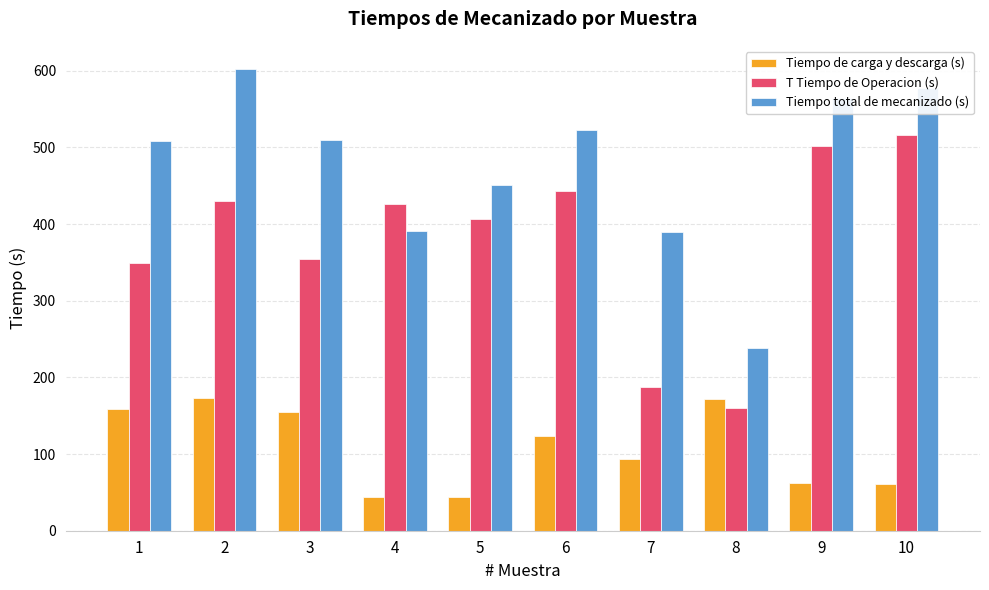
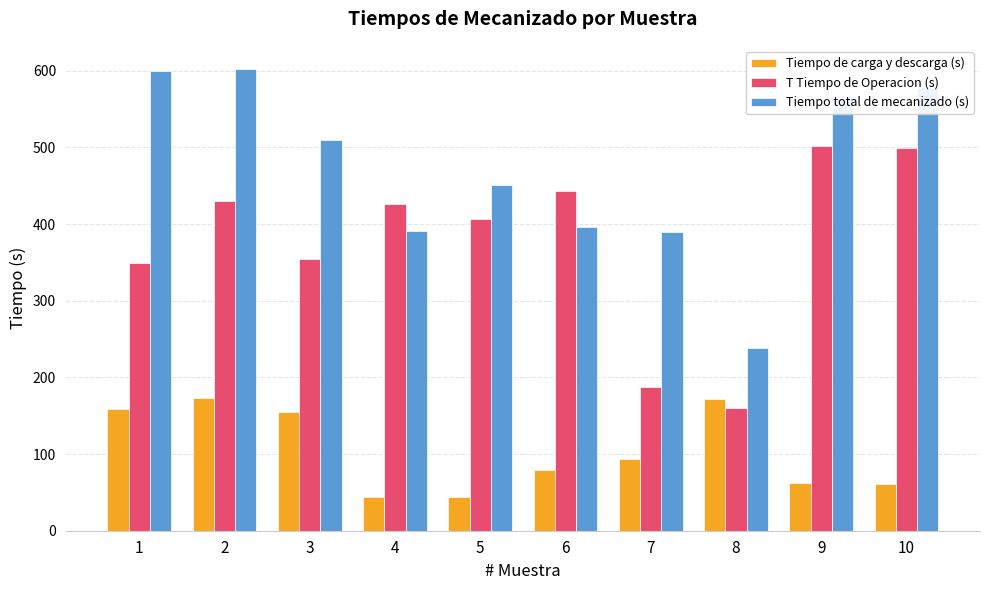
  {
    "Tiempo de carga y descarga (s)": {
      "1": 160,
      "2": 170,
      "3": 150,
      "4": 40,
      "5": 40,
-     "6": 120,
+     "6": 80,
      "7": 90,
      "8": 170,
      "9": 60,
      "10": 60
    },
    "T Tiempo de Operacion (s)": {
      "1": 350,
      "2": 430,
      "3": 350,
      "4": 430,
      "5": 410,
      "6": 440,
      "7": 190,
      "8": 160,
      "9": 500,
-     "10": 520
+     "10": 500
    },
    "Tiempo total de mecanizado (s)": {
-     "1": 510,
+     "1": 600,
      "2": 600,
      "3": 510,
      "4": 390,
      "5": 450,
-     "6": 520,
+     "6": 400,
      "7": 390,
      "8": 240
    }
  }
